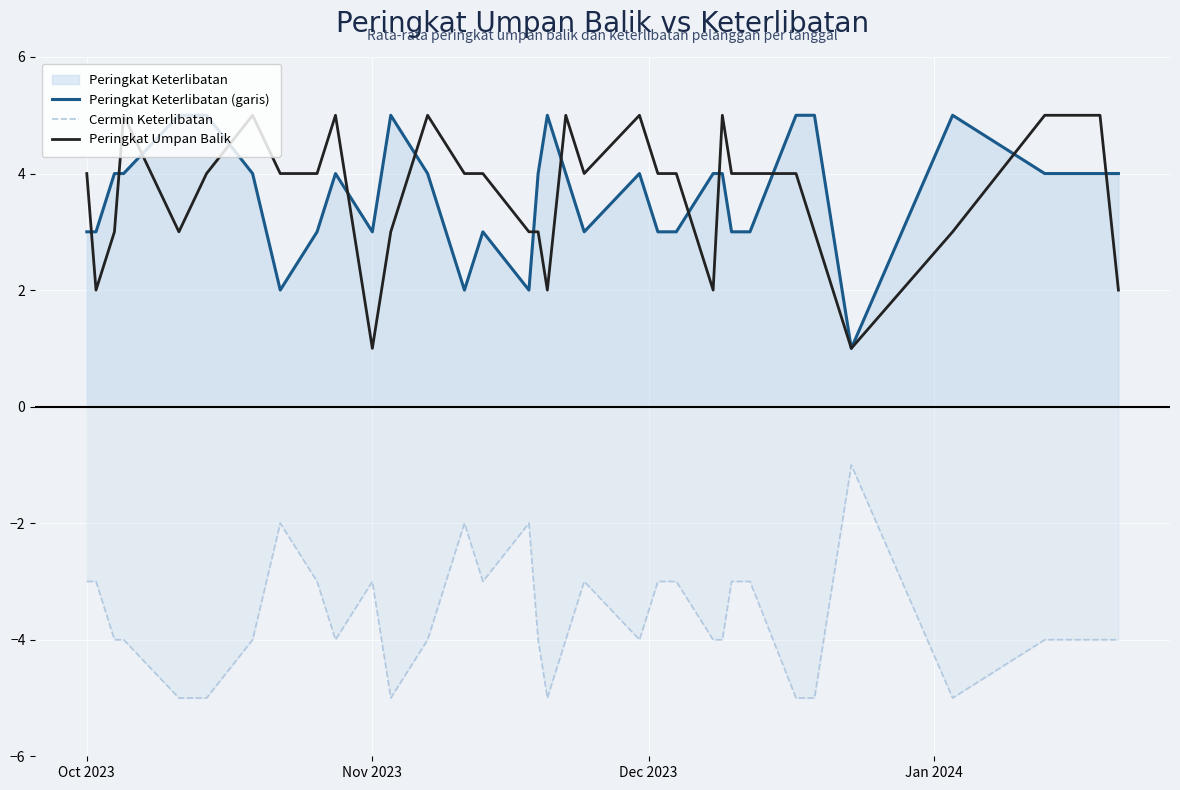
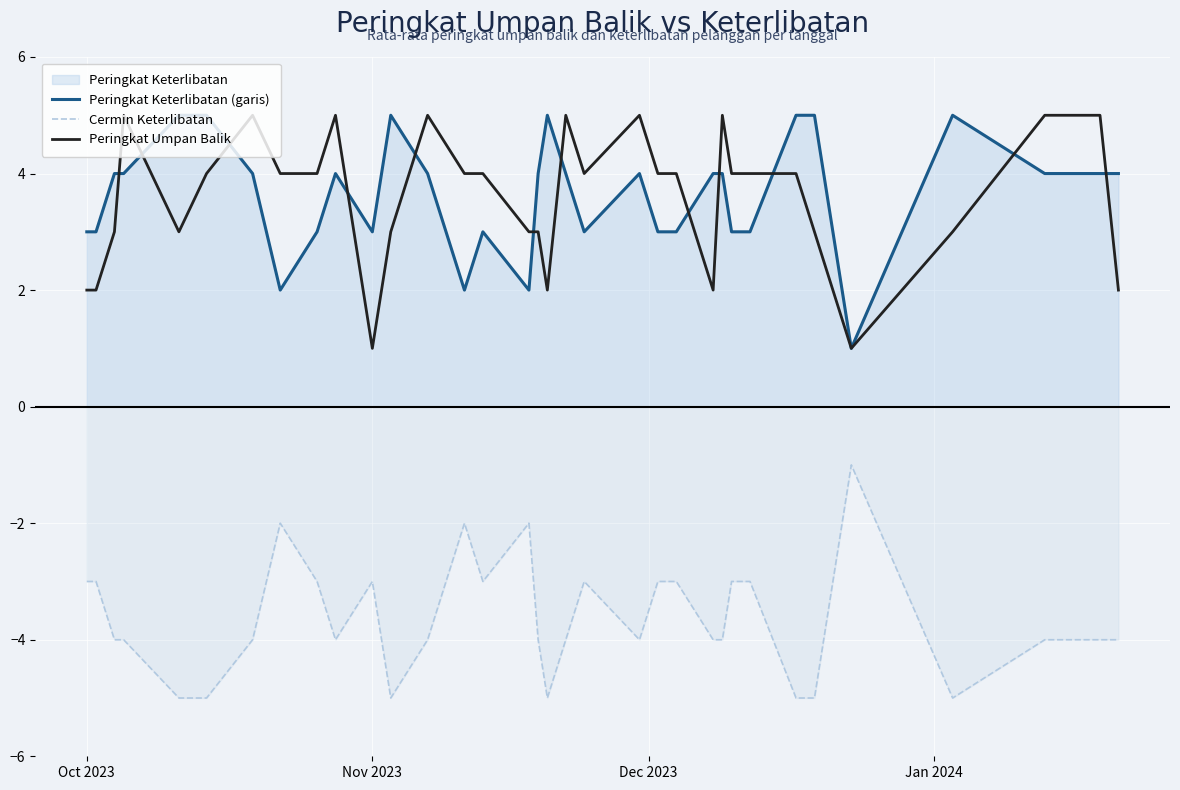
  {
    "Peringkat Umpan Balik": {
-     "Oct 2023": 4,
+     "Oct 2023": 2,
      "Nov 2023": 1
    }
  }
